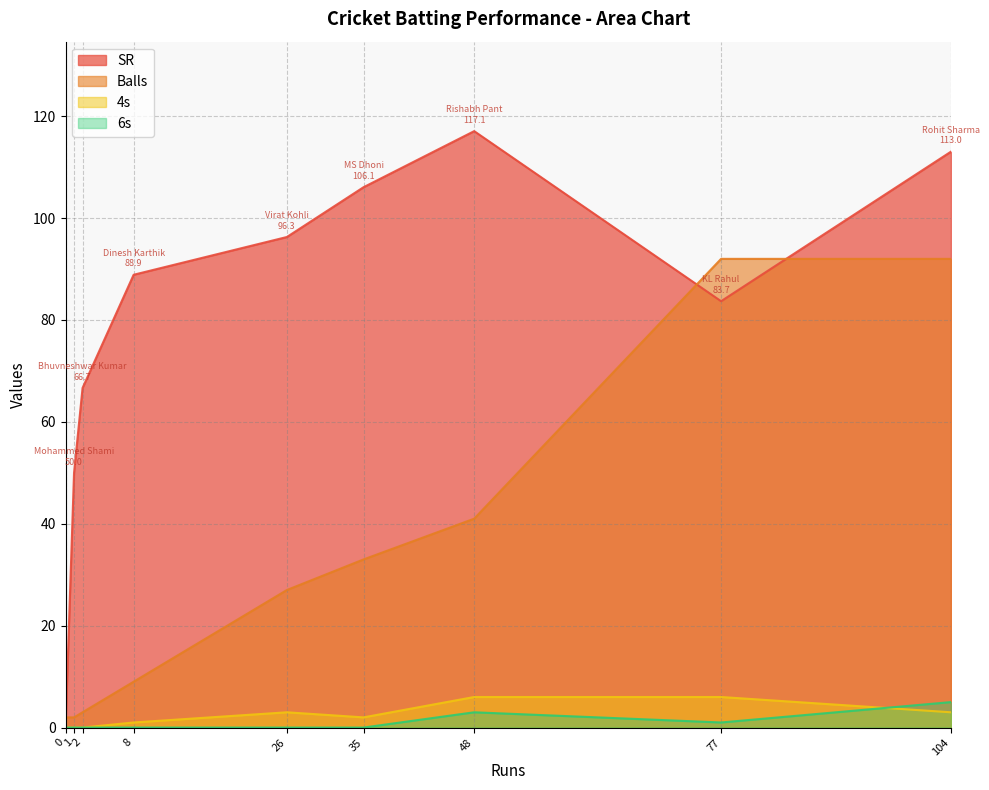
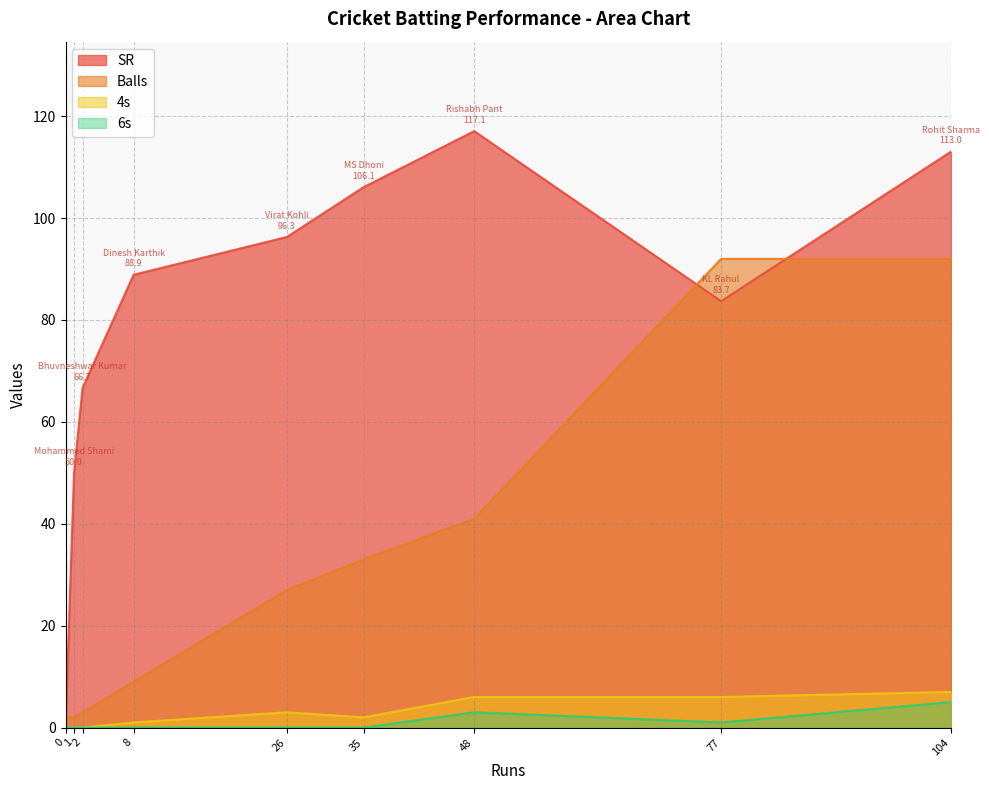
  {
    "4s": {
      "8": 1,
      "26": 3,
      "35": 2,
      "48": 6,
      "77": 6,
-     "104": 3
+     "104": 7
    },
    "6s": {
      "8": 0,
      "26": 0,
      "35": 0,
      "48": 3,
      "77": 1,
      "104": 5
    }
  }
